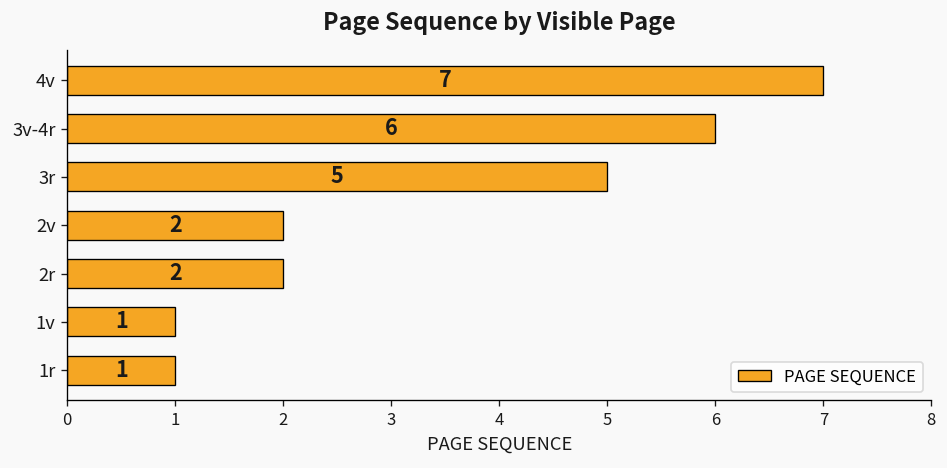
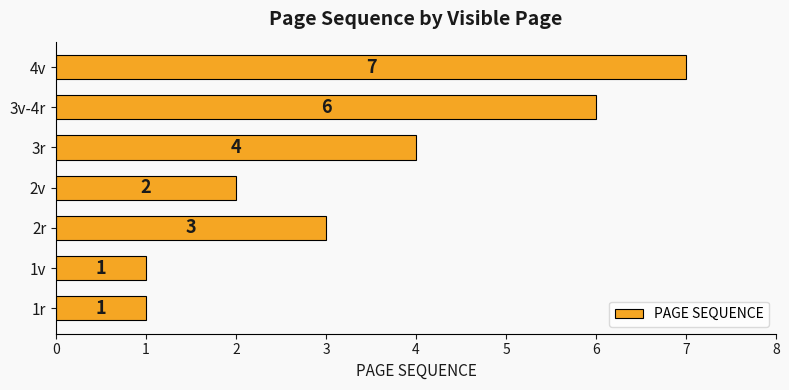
  {
    "4v": 7,
    "3v-4r": 6,
-   "3r": 5,
+   "3r": 4,
    "2v": 2,
-   "2r": 2,
+   "2r": 3,
    "1v": 1,
    "1r": 1
  }
